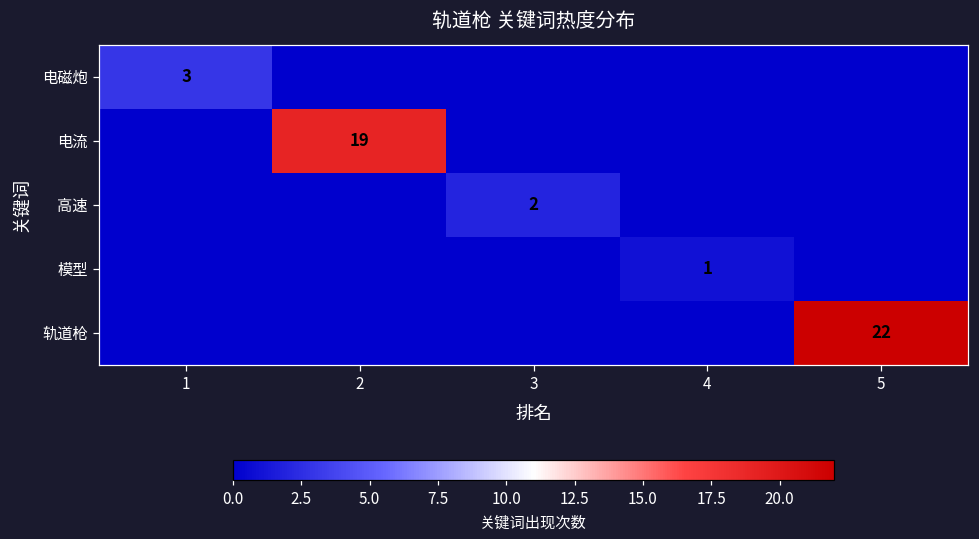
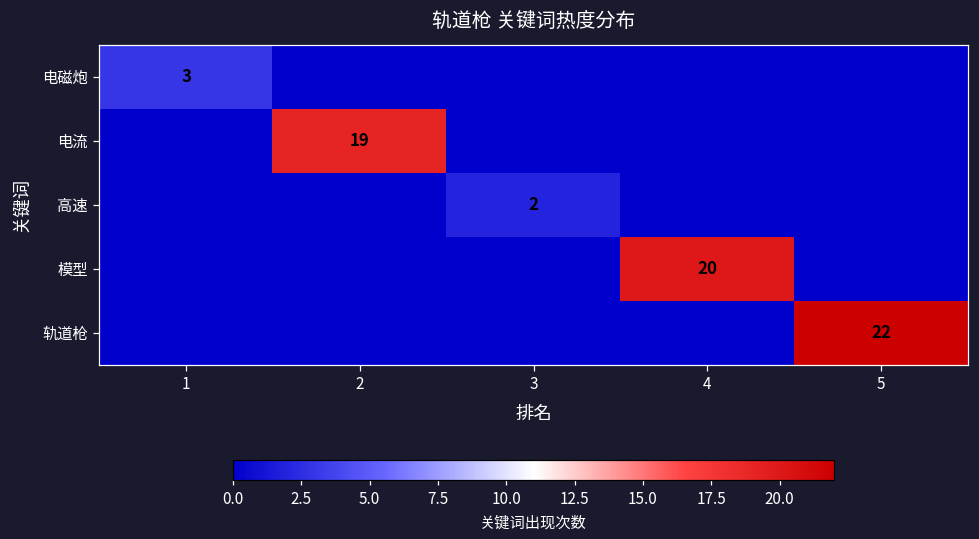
  {
    "电磁炮": {
      "1": 3
    },
    "电流": {
      "2": 19
    },
    "高速": {
      "3": 2
    },
    "模型": {
-     "4": 1
+     "4": 20
    },
    "轨道枪": {
      "5": 22
    }
  }
